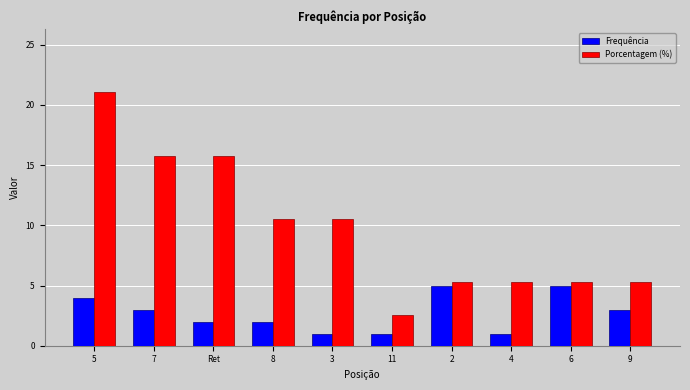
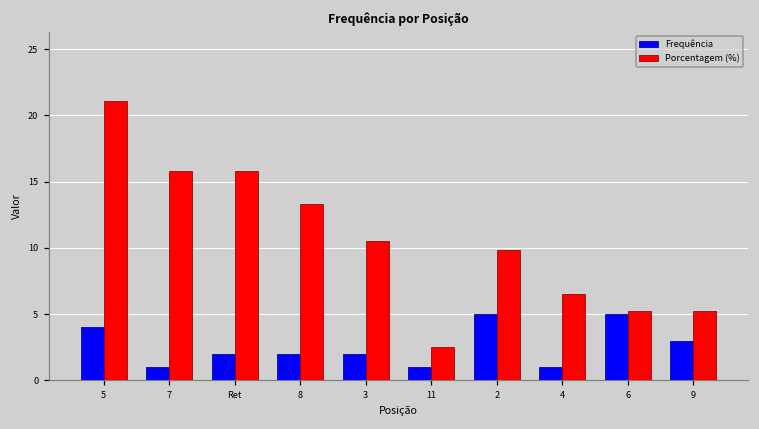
  {
    "Frequência": {
      "5": 4,
-     "7": 3,
+     "7": 1,
      "Ret": 2,
      "8": 2,
-     "3": 1,
+     "3": 2,
      "11": 1,
      "2": 5,
      "4": 1,
      "6": 5,
      "9": 3
    },
    "Porcentagem (%)": {
      "5": 21.1,
      "7": 15.8,
      "Ret": 15.8,
-     "8": 10.5,
+     "8": 13.3,
      "3": 10.5,
      "11": 2.5,
-     "2": 5.3,
-     "4": 5.3,
+     "2": 9.8,
+     "4": 6.5,
      "6": 5.3,
      "9": 5.3
    }
  }
